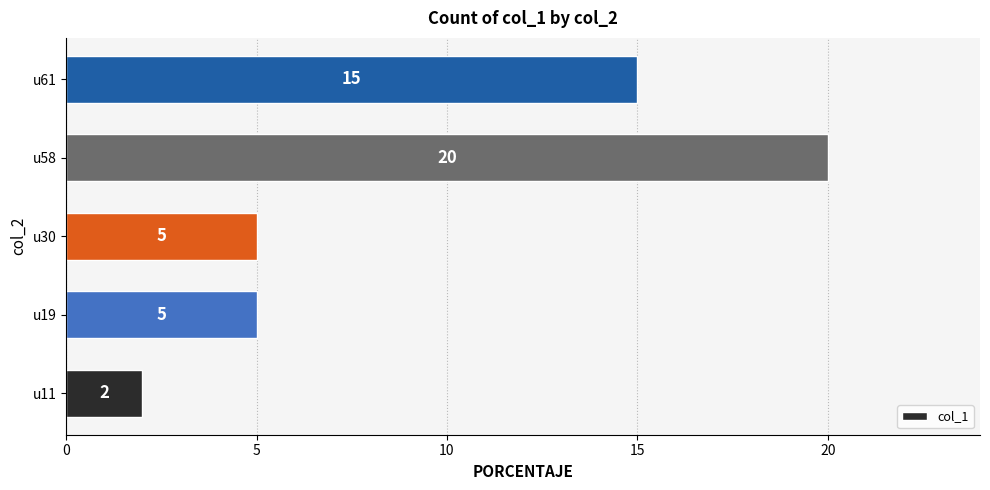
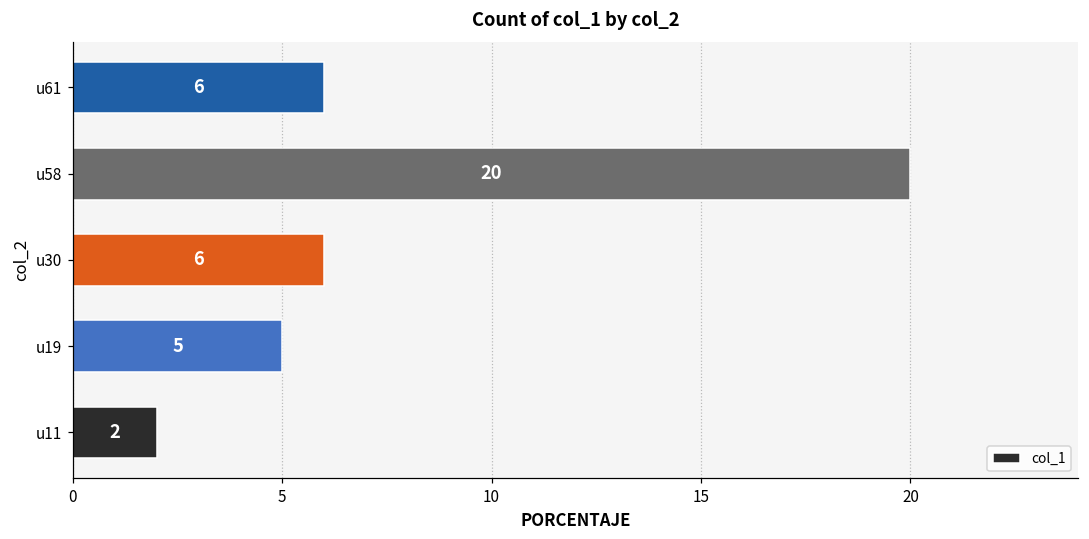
  {
-   "u61": 15,
+   "u61": 6,
    "u58": 20,
-   "u30": 5,
+   "u30": 6,
    "u19": 5,
    "u11": 2
  }
